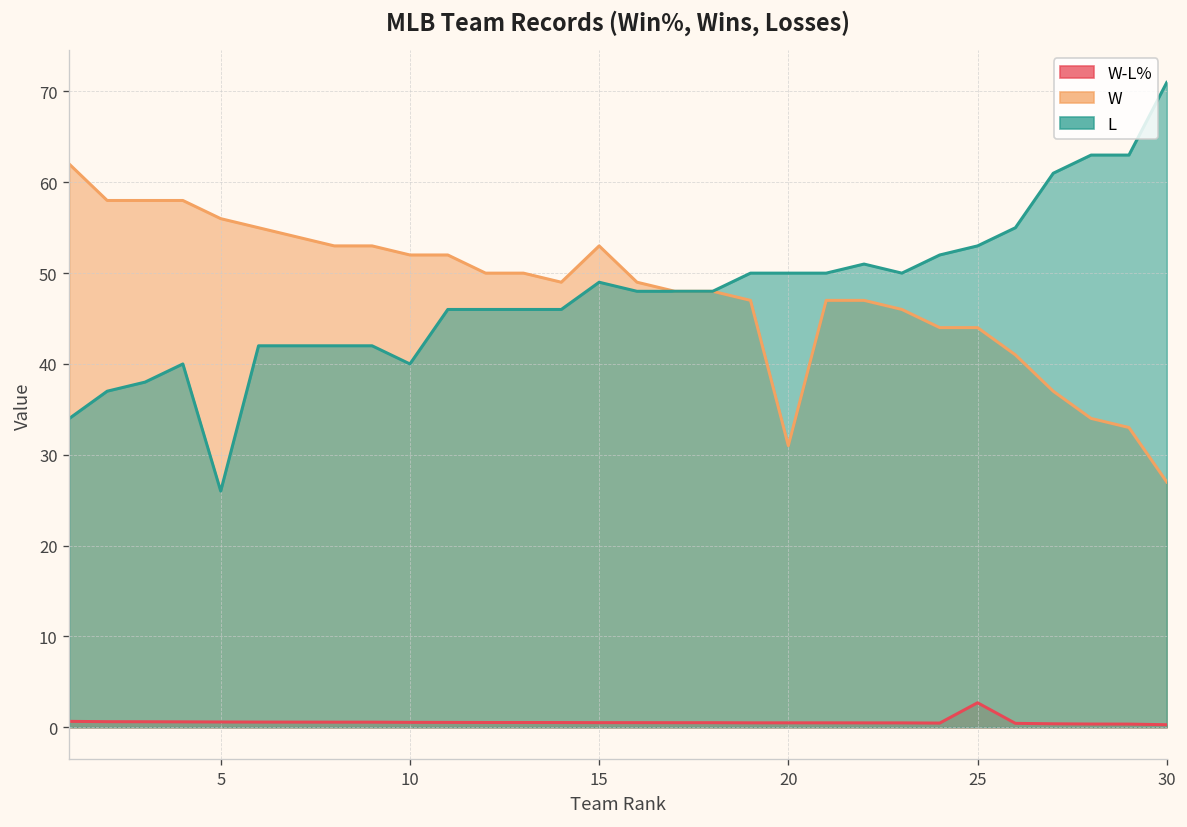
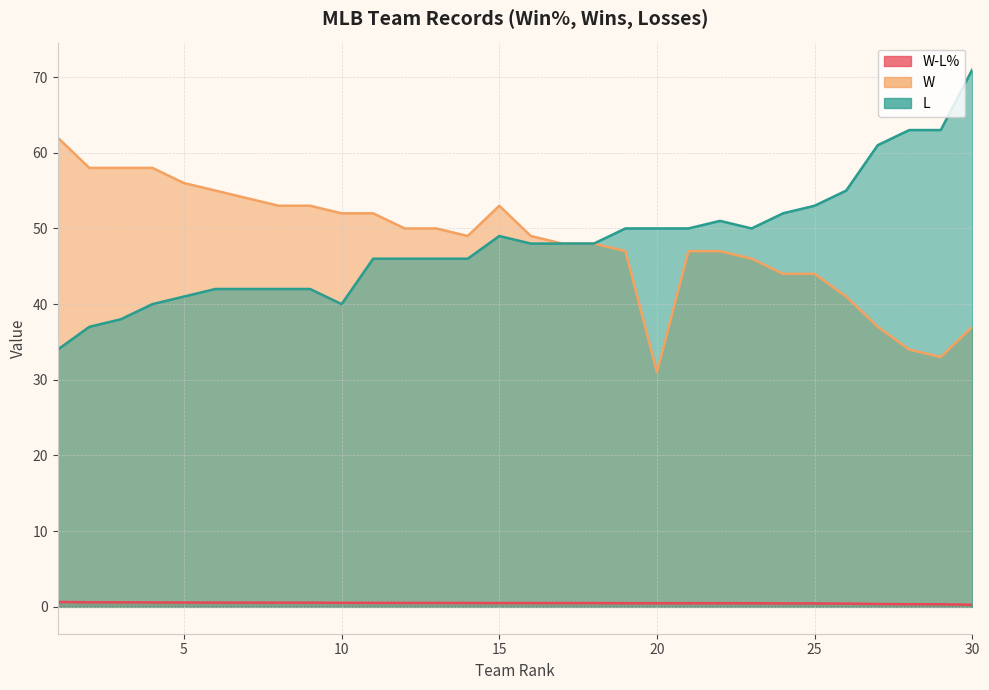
  {
    "W-L%": {
      "5": 1,
      "10": 1,
      "15": 1,
      "20": 0,
-     "25": 3,
+     "25": 0,
      "30": 0
    },
    "W": {
      "5": 56,
      "10": 52,
      "15": 53,
      "20": 31,
      "25": 44,
-     "30": 27
+     "30": 37
    },
    "L": {
-     "5": 26,
+     "5": 41,
      "10": 40,
      "15": 49,
      "20": 50,
      "25": 53,
      "30": 71
    }
  }
